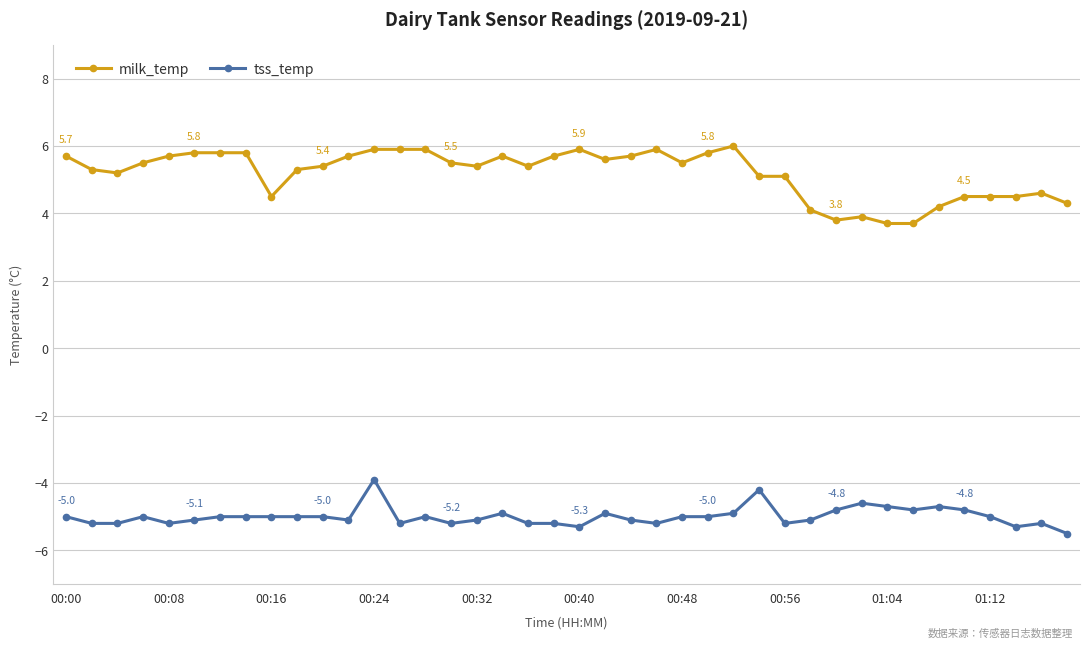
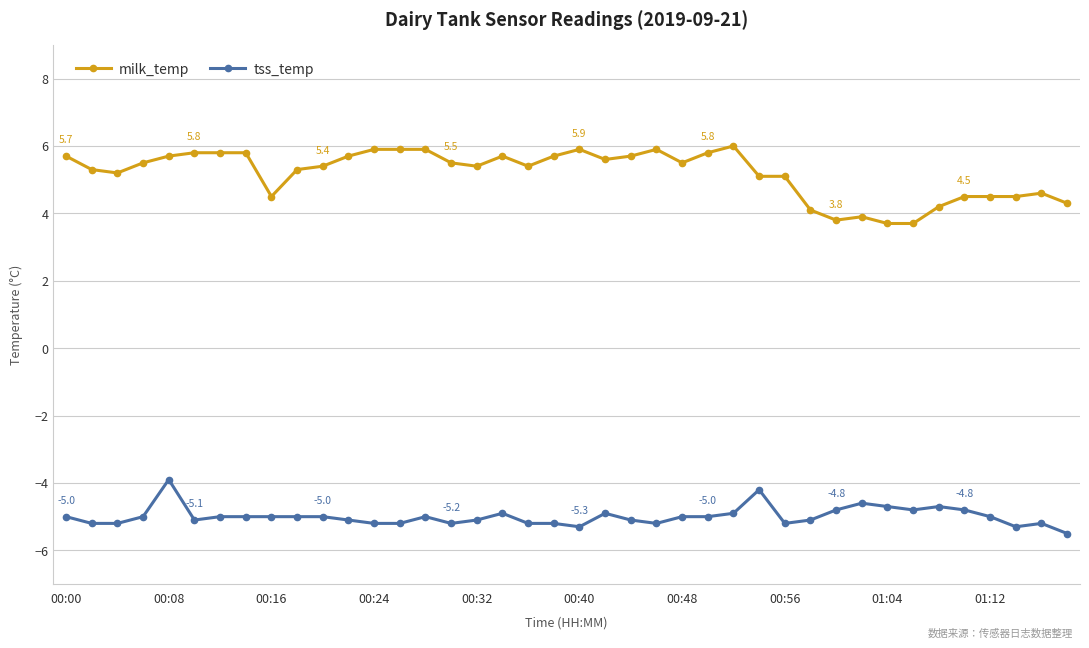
  {
    "milk_temp": {
      "00:00": 5.7,
      "00:40": 5.9
    },
    "tss_temp": {
-     "00:08": -5.2,
+     "00:08": -3.9,
      "00:16": -5.0,
-     "00:24": -3.9,
+     "00:24": -5.2,
      "00:32": -5.1,
      "00:56": -5.2,
      "01:04": -4.7,
      "01:12": -5.0
    }
  }
